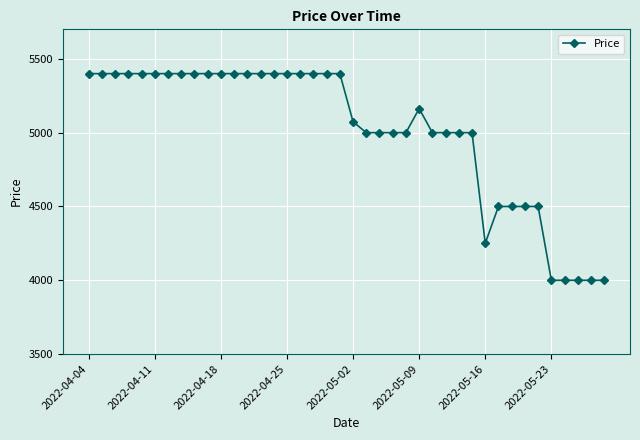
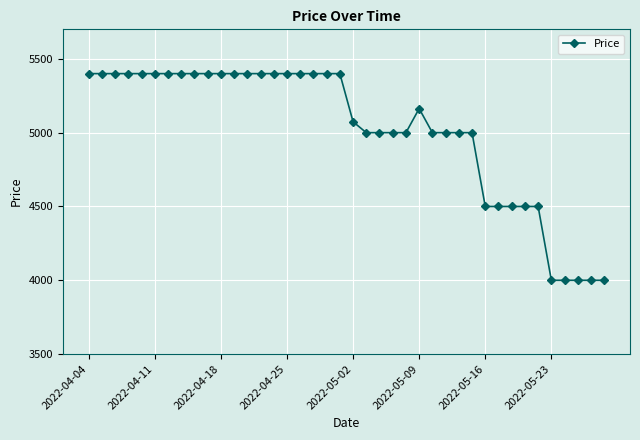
  {
    "2022-04-04": 5400,
    "2022-04-11": 5400,
    "2022-04-18": 5400,
    "2022-04-25": 5400,
    "2022-05-02": 5070,
    "2022-05-09": 5160,
-   "2022-05-16": 4250,
+   "2022-05-16": 4500,
    "2022-05-23": 4000
  }
